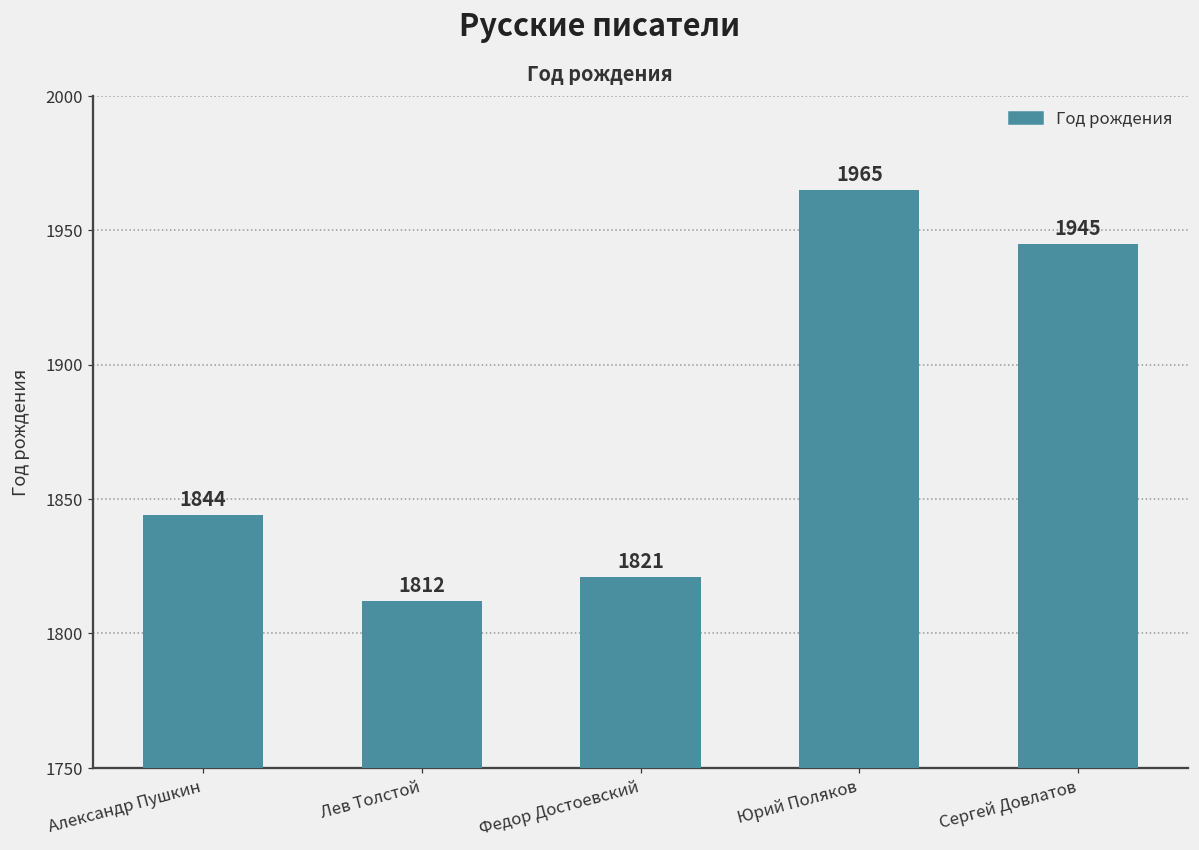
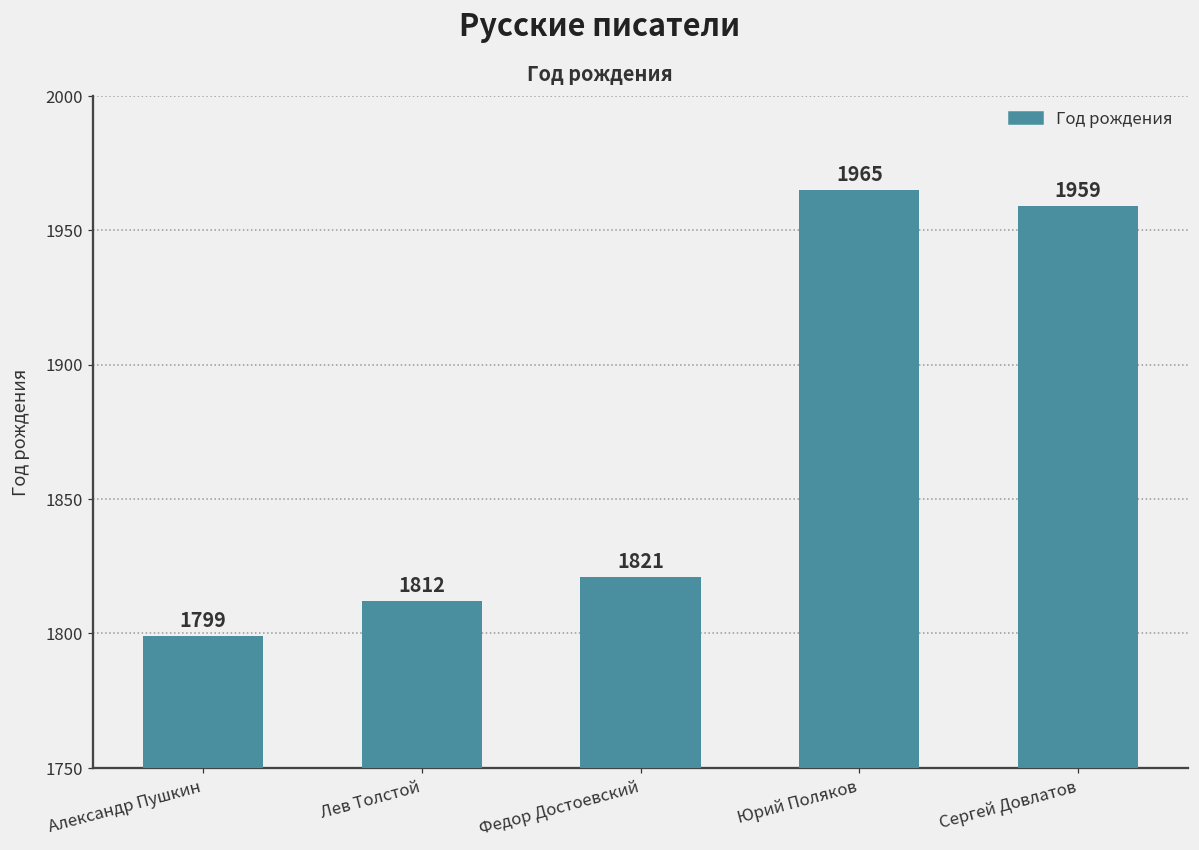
  {
-   "Александр Пушкин": 1844,
+   "Александр Пушкин": 1799,
    "Лев Толстой": 1812,
    "Федор Достоевский": 1821,
    "Юрий Поляков": 1965,
-   "Сергей Довлатов": 1945
+   "Сергей Довлатов": 1959
  }
